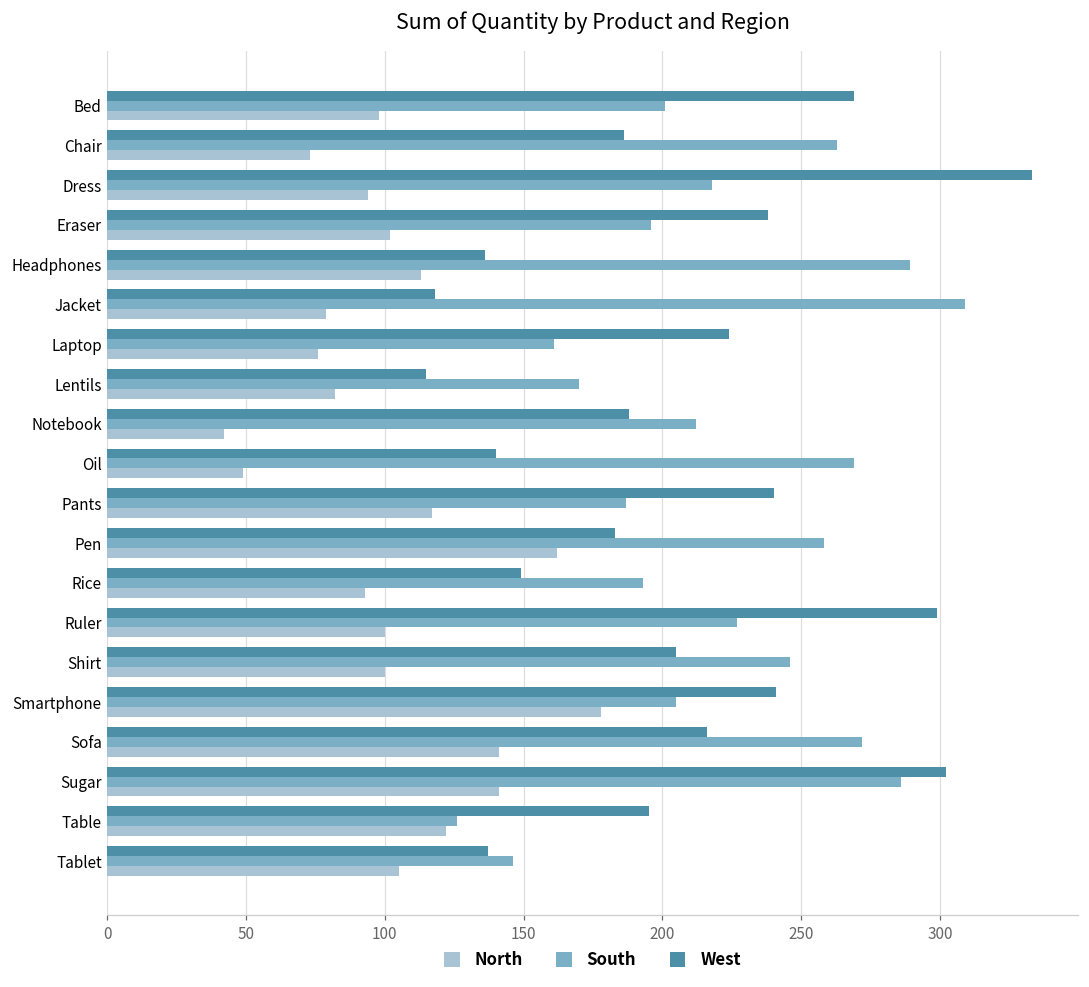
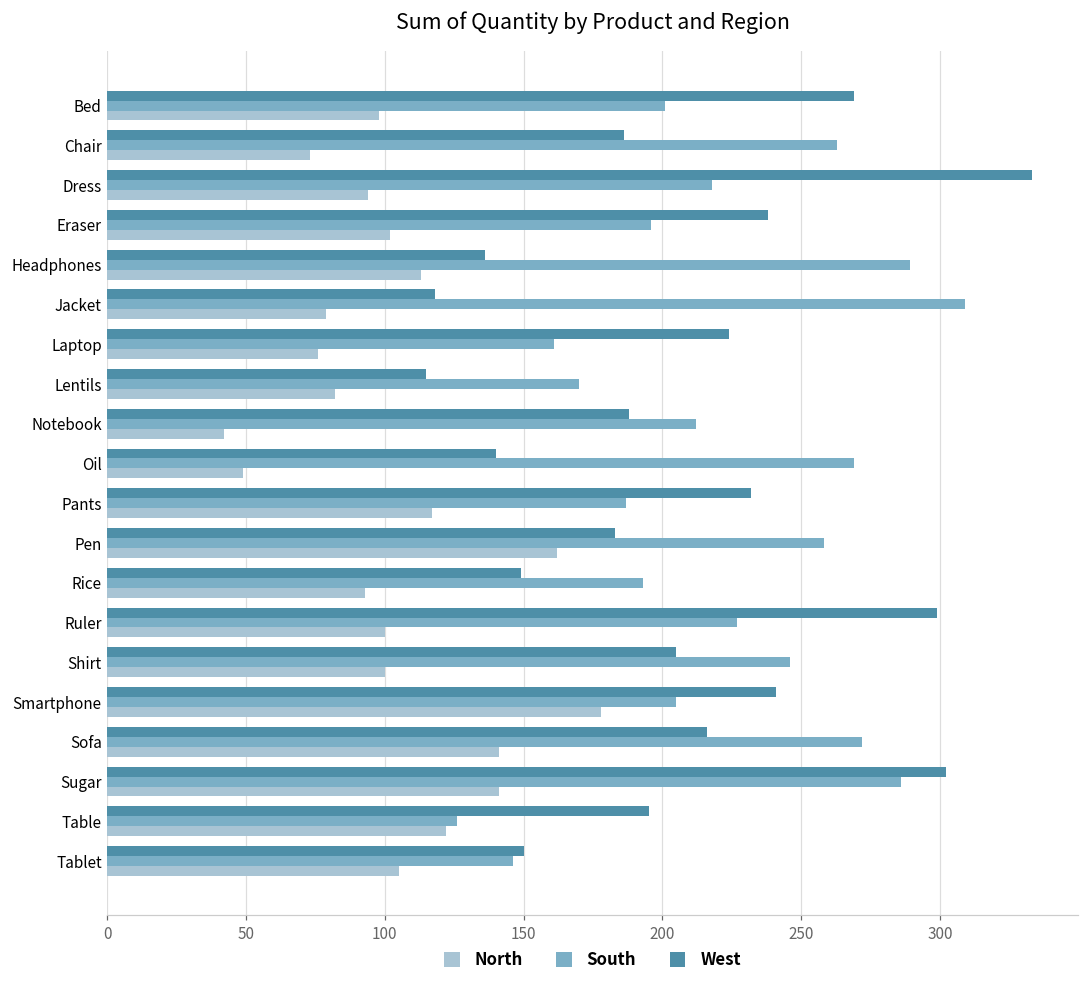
  {
    "West": {
      "Bed": 269,
      "Chair": 186,
      "Dress": 333,
      "Eraser": 238,
      "Headphones": 136,
      "Jacket": 118,
      "Laptop": 224,
      "Lentils": 115,
      "Notebook": 188,
      "Oil": 140,
-     "Pants": 240,
+     "Pants": 232,
      "Pen": 183,
      "Rice": 149,
      "Ruler": 299,
      "Shirt": 205,
      "Smartphone": 241,
      "Sofa": 216,
      "Sugar": 302,
      "Table": 195,
-     "Tablet": 137
+     "Tablet": 150
    }
  }
